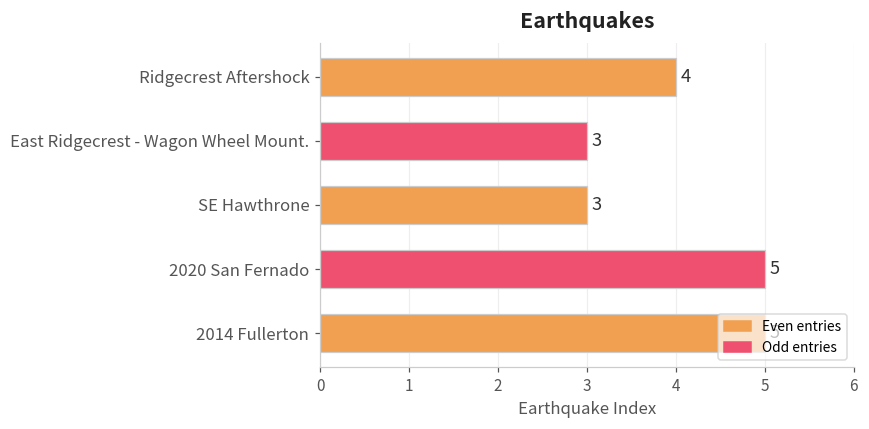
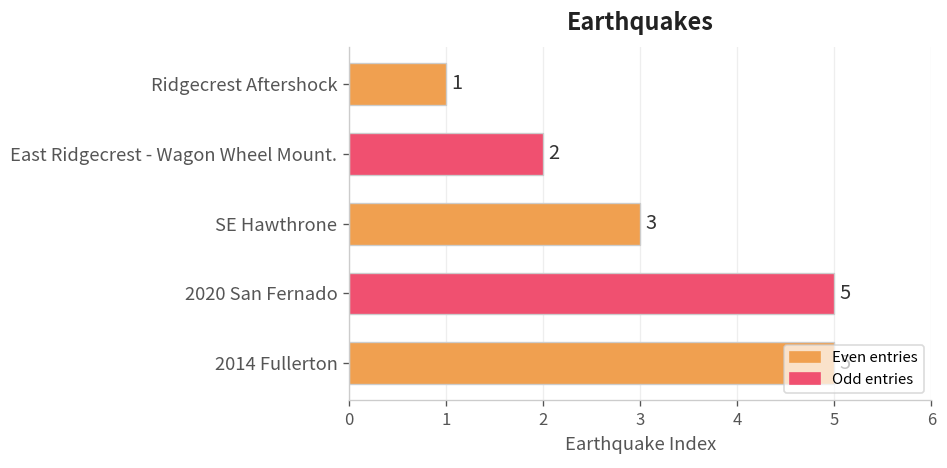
  {
-   "Ridgecrest Aftershock": 4,
-   "East Ridgecrest - Wagon Wheel Mount.": 3,
+   "Ridgecrest Aftershock": 1,
+   "East Ridgecrest - Wagon Wheel Mount.": 2,
    "SE Hawthrone": 3,
    "2020 San Fernado": 5
  }
